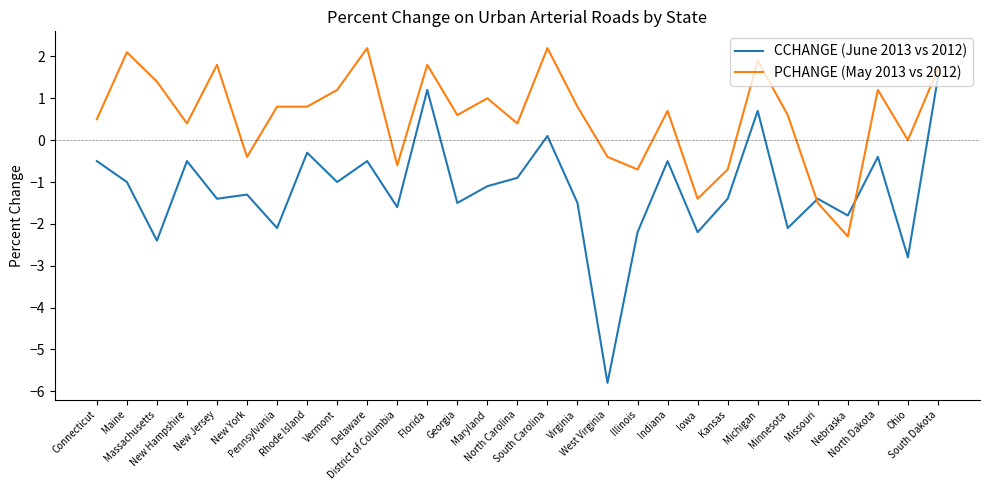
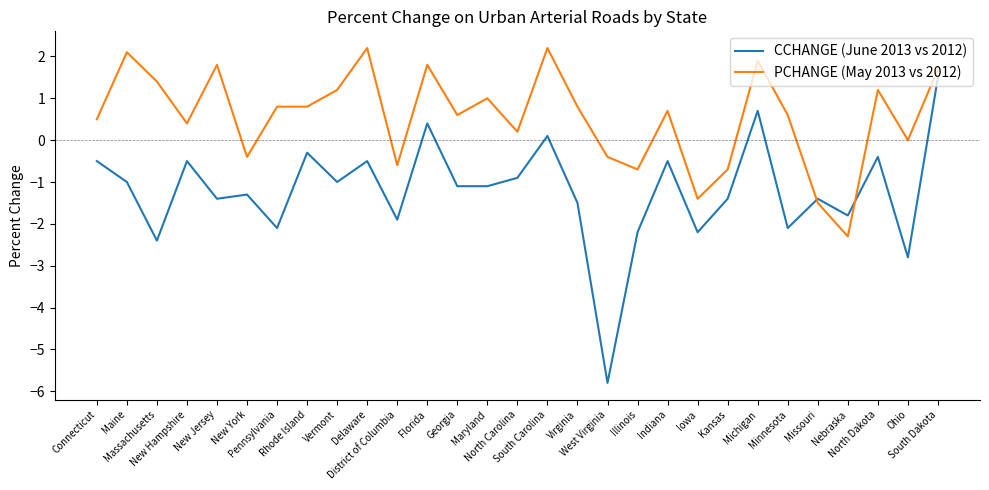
  {
    "CCHANGE (June 2013 vs 2012)": {
      "Connecticut": -0.5,
      "Maine": -1.0,
      "Massachusetts": -2.4,
      "New Hampshire": -0.5,
      "New Jersey": -1.4,
      "New York": -1.3,
      "Pennsylvania": -2.1,
      "Rhode Island": -0.3,
      "Vermont": -1.0,
      "Delaware": -0.5,
-     "District of Columbia": -1.6,
-     "Florida": 1.2,
-     "Georgia": -1.5,
+     "District of Columbia": -1.9,
+     "Florida": 0.4,
+     "Georgia": -1.1,
      "Maryland": -1.1,
      "North Carolina": -0.9,
      "South Carolina": 0.1,
      "Virginia": -1.5,
      "West Virginia": -5.8,
      "Illinois": -2.2,
      "Indiana": -0.5,
      "Iowa": -2.2,
      "Kansas": -1.4,
      "Michigan": 0.7,
      "Minnesota": -2.1,
      "Missouri": -1.4,
      "Nebraska": -1.8,
      "North Dakota": -0.4,
      "Ohio": -2.8
    },
    "PCHANGE (May 2013 vs 2012)": {
      "Connecticut": 0.5,
      "Maine": 2.1,
      "Massachusetts": 1.4,
      "New Hampshire": 0.4,
      "New Jersey": 1.8,
      "New York": -0.4,
      "Pennsylvania": 0.8,
      "Rhode Island": 0.8,
      "Vermont": 1.2,
      "Delaware": 2.2,
      "District of Columbia": -0.6,
      "Florida": 1.8,
      "Georgia": 0.6,
      "Maryland": 1.0,
-     "North Carolina": 0.4,
+     "North Carolina": 0.2,
      "South Carolina": 2.2,
      "Virginia": 0.8,
      "West Virginia": -0.4,
      "Illinois": -0.7,
      "Indiana": 0.7,
      "Iowa": -1.4,
      "Kansas": -0.7,
      "Minnesota": 0.6,
      "Missouri": -1.5,
      "Nebraska": -2.3,
      "North Dakota": 1.2,
      "Ohio": 0.0
    }
  }
